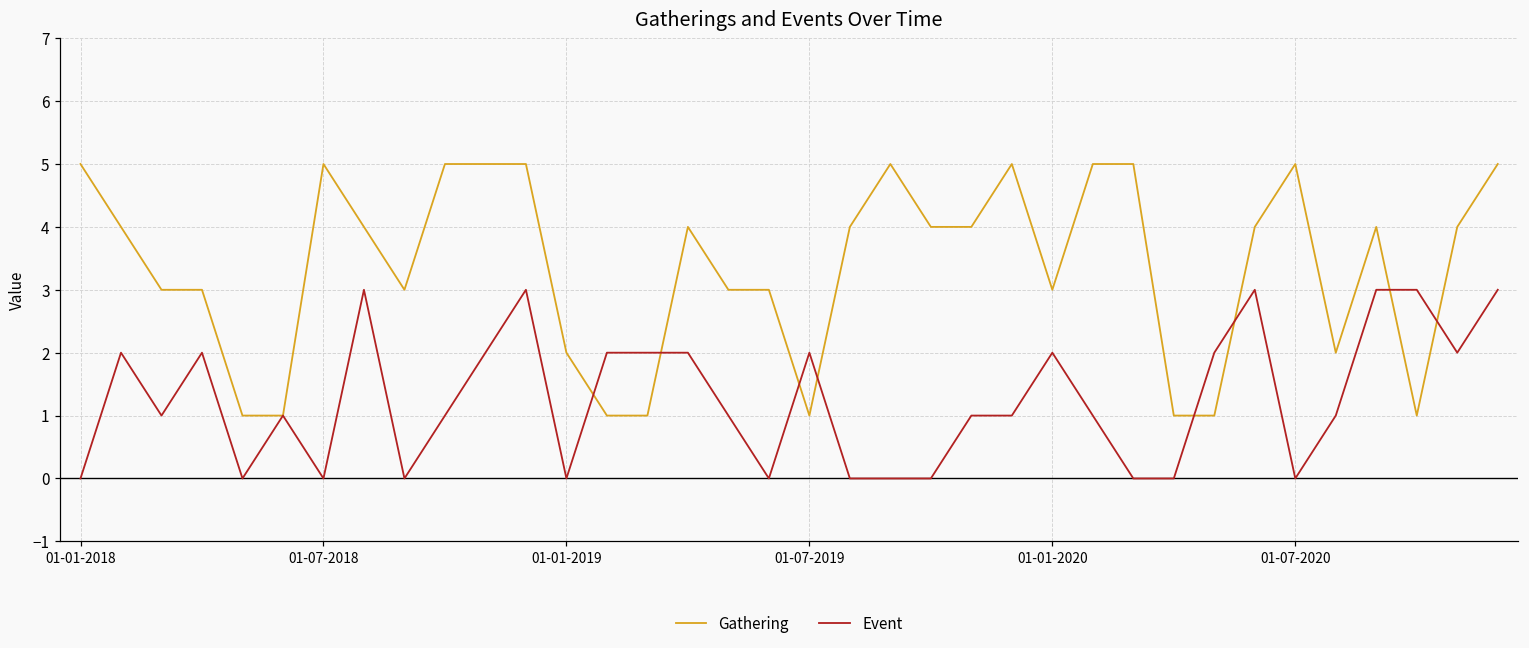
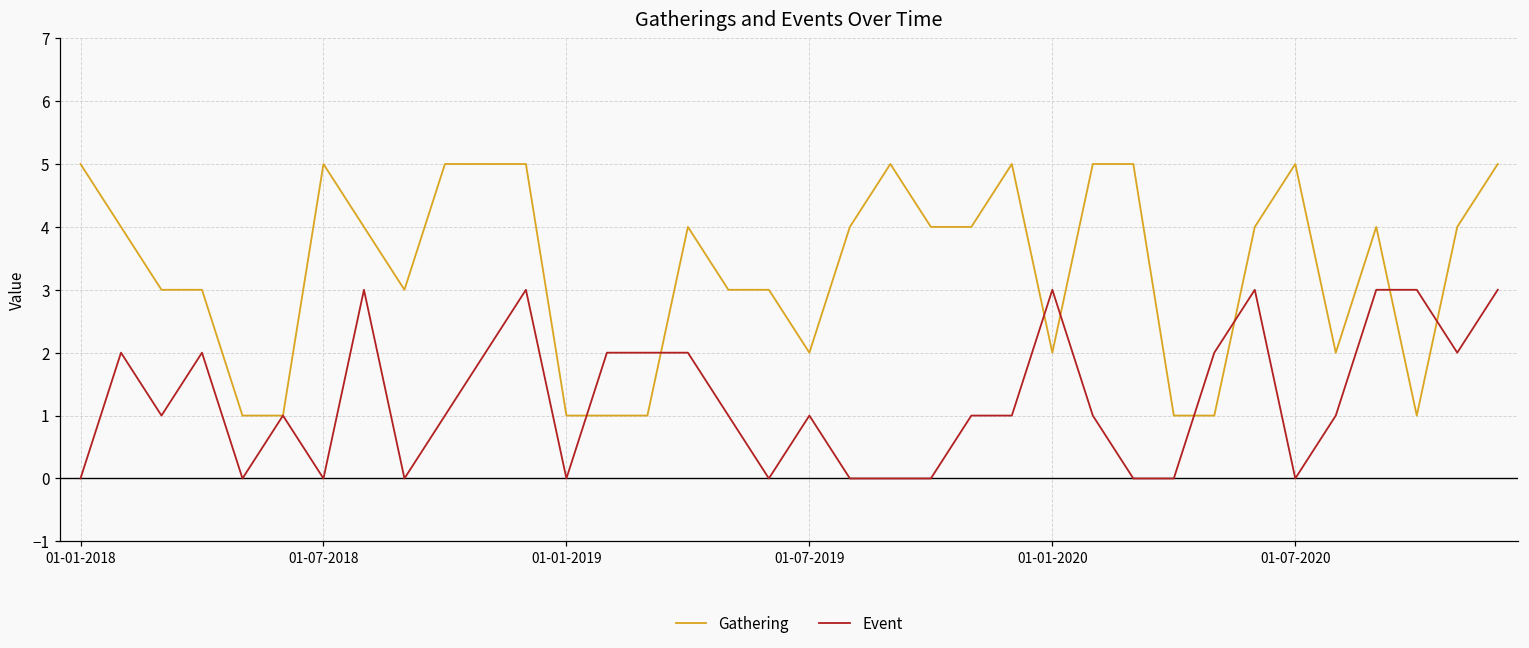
  {
    "Gathering": {
      "01-01-2018": 5,
      "01-07-2018": 5,
-     "01-01-2019": 2,
-     "01-07-2019": 1,
-     "01-01-2020": 3,
+     "01-01-2019": 1,
+     "01-07-2019": 2,
+     "01-01-2020": 2,
      "01-07-2020": 5
    },
    "Event": {
      "01-01-2018": 0,
      "01-07-2018": 0,
      "01-01-2019": 0,
-     "01-07-2019": 2,
-     "01-01-2020": 2,
+     "01-07-2019": 1,
+     "01-01-2020": 3,
      "01-07-2020": 0
    }
  }
